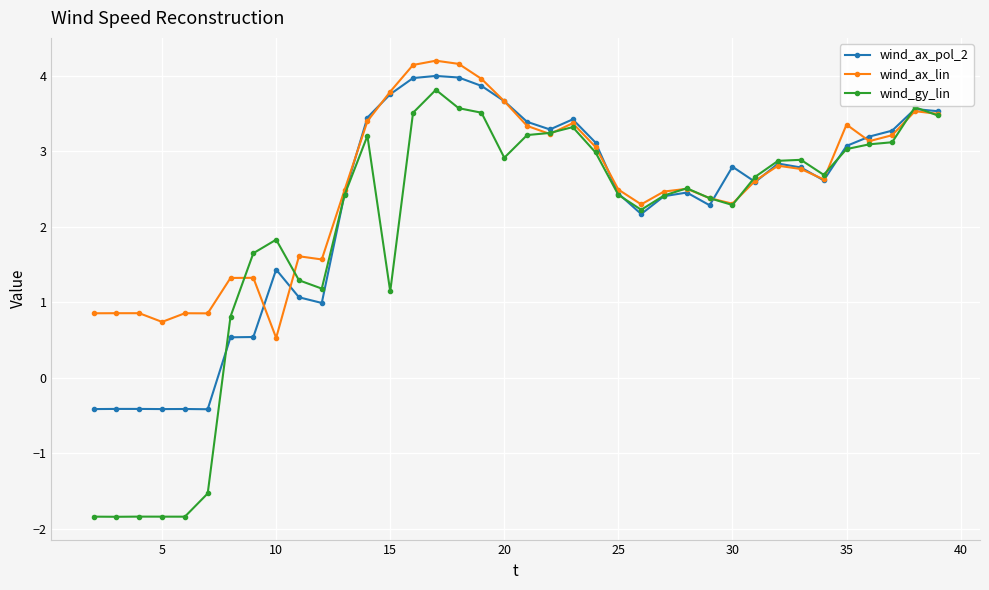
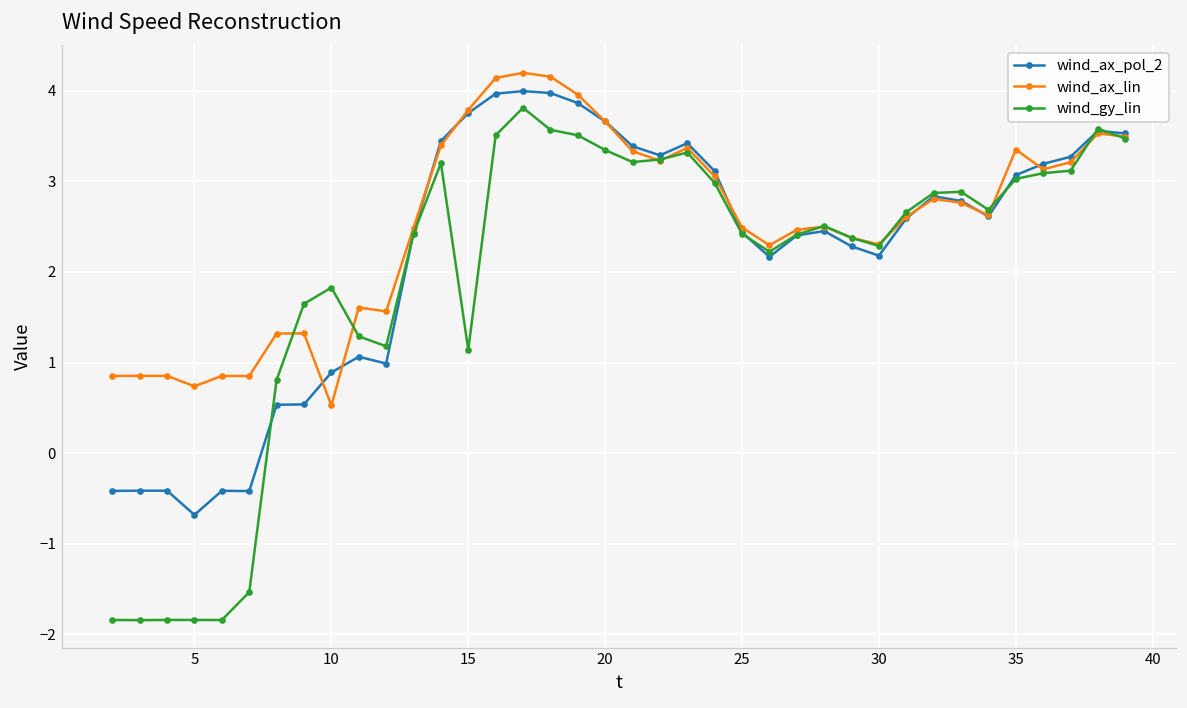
  {
    "wind_ax_pol_2": {
-     "5": -0.4,
-     "10": 1.4,
-     "30": 2.8,
+     "5": -0.7,
+     "10": 0.9,
+     "30": 2.2,
      "35": 3.1
    },
    "wind_ax_lin": {
      "5": 0.7,
      "10": 0.5,
      "25": 2.5,
      "35": 3.4
    },
    "wind_gy_lin": {
      "5": -1.8,
      "10": 1.8,
      "15": 1.1,
-     "20": 2.9,
+     "20": 3.3,
      "35": 3.0
    }
  }
